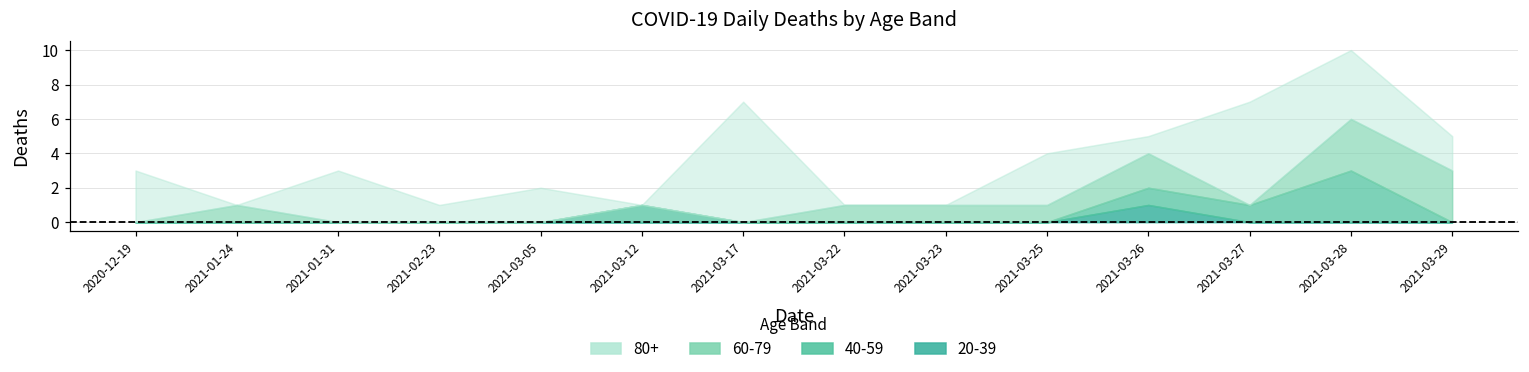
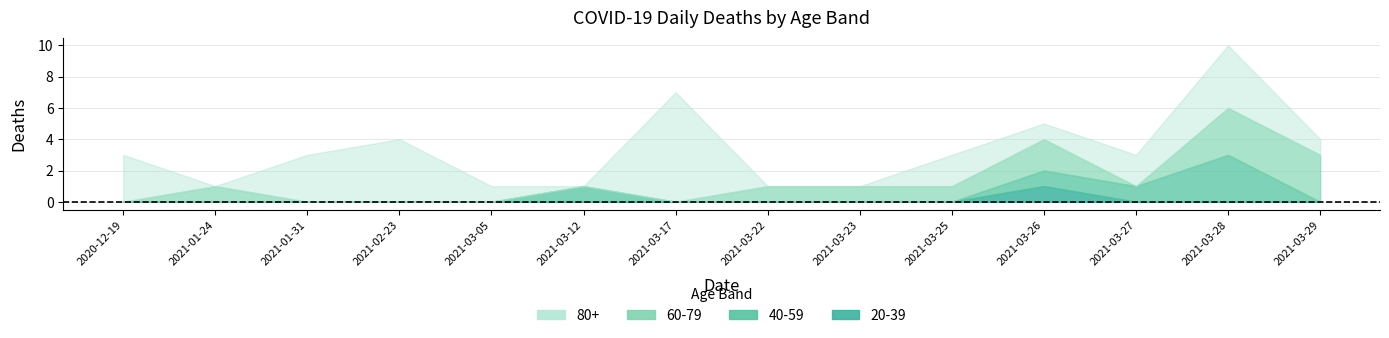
  {
    "80+": {
      "2020-12-19": 3,
      "2021-01-31": 3,
-     "2021-02-23": 1,
-     "2021-03-05": 2,
+     "2021-02-23": 4,
+     "2021-03-05": 1,
      "2021-03-17": 7,
-     "2021-03-25": 3,
+     "2021-03-25": 2,
      "2021-03-26": 1,
-     "2021-03-27": 6,
+     "2021-03-27": 2,
      "2021-03-28": 4,
-     "2021-03-29": 2
+     "2021-03-29": 1
    }
  }
